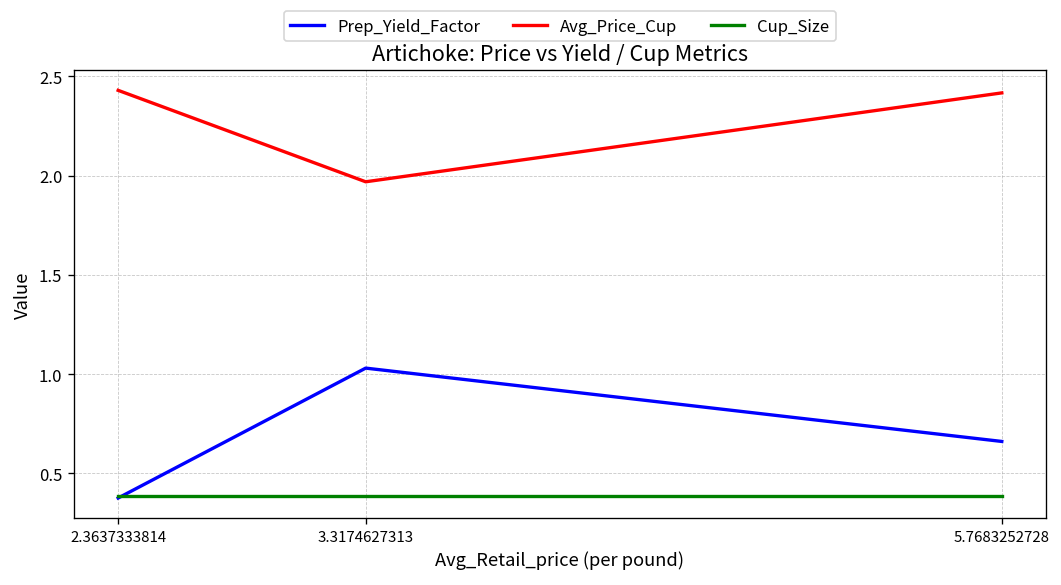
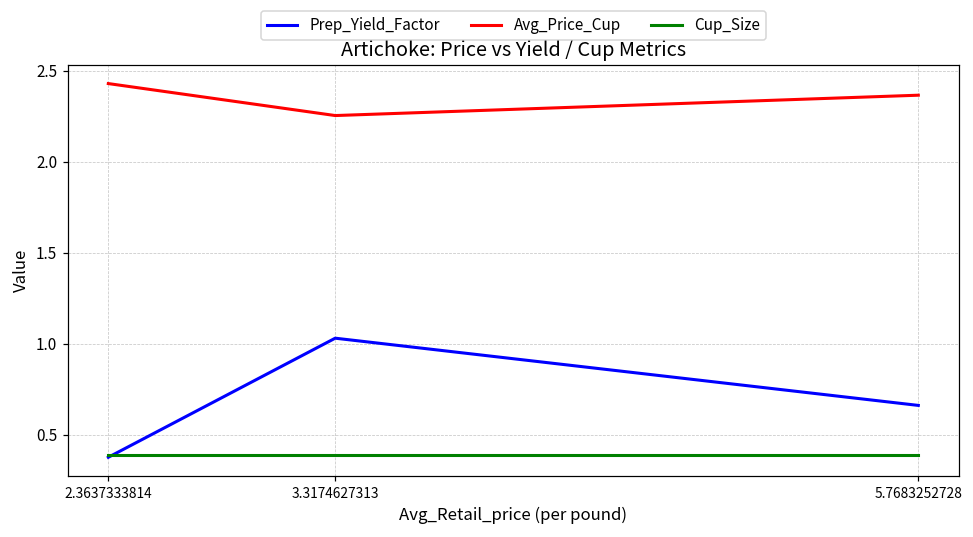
  {
    "Prep_Yield_Factor": {
      "3.3174627313": 1.03,
      "5.7683252728": 0.66
    },
    "Avg_Price_Cup": {
      "2.3637333814": 2.43,
-     "3.3174627313": 1.97,
-     "5.7683252728": 2.42
+     "3.3174627313": 2.25,
+     "5.7683252728": 2.37
    },
    "Cup_Size": {
      "3.3174627313": 0.39,
      "5.7683252728": 0.39
    }
  }
